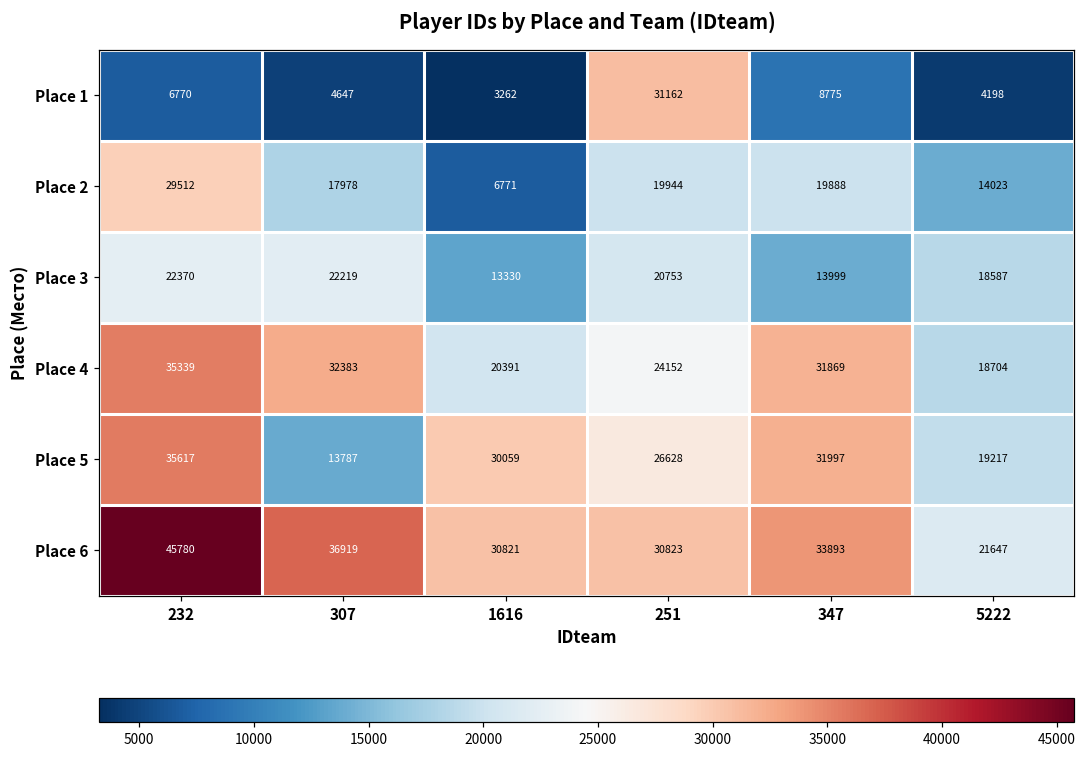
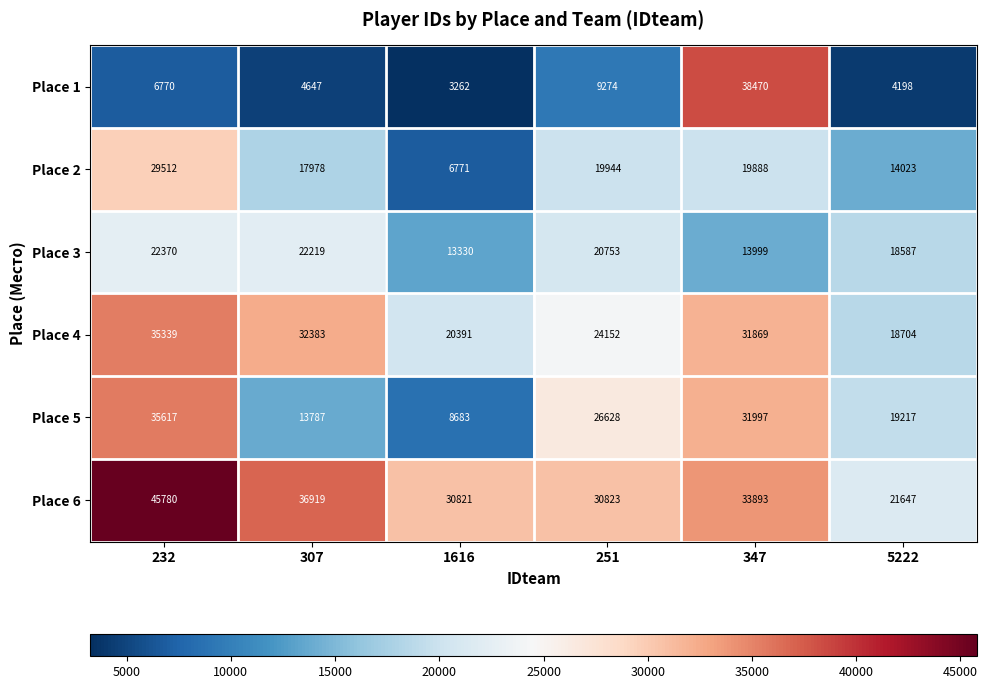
  {
    "Place 1": {
      "232": 6770,
      "307": 4647,
      "1616": 3262,
-     "251": 31162,
-     "347": 8775,
+     "251": 9274,
+     "347": 38470,
      "5222": 4198
    },
    "Place 2": {
      "232": 29512,
      "307": 17978,
      "1616": 6771,
      "251": 19944,
      "347": 19888,
      "5222": 14023
    },
    "Place 3": {
      "232": 22370,
      "307": 22219,
      "1616": 13330,
      "251": 20753,
      "347": 13999,
      "5222": 18587
    },
    "Place 4": {
      "232": 35339,
      "307": 32383,
      "1616": 20391,
      "251": 24152,
      "347": 31869,
      "5222": 18704
    },
    "Place 5": {
      "232": 35617,
      "307": 13787,
-     "1616": 30059,
+     "1616": 8683,
      "251": 26628,
      "347": 31997,
      "5222": 19217
    },
    "Place 6": {
      "232": 45780,
      "307": 36919,
      "1616": 30821,
      "251": 30823,
      "347": 33893,
      "5222": 21647
    }
  }
